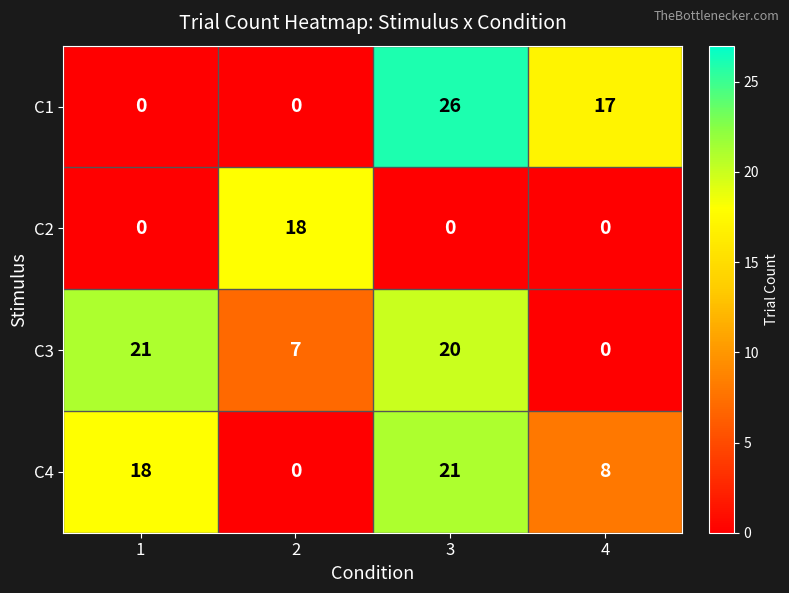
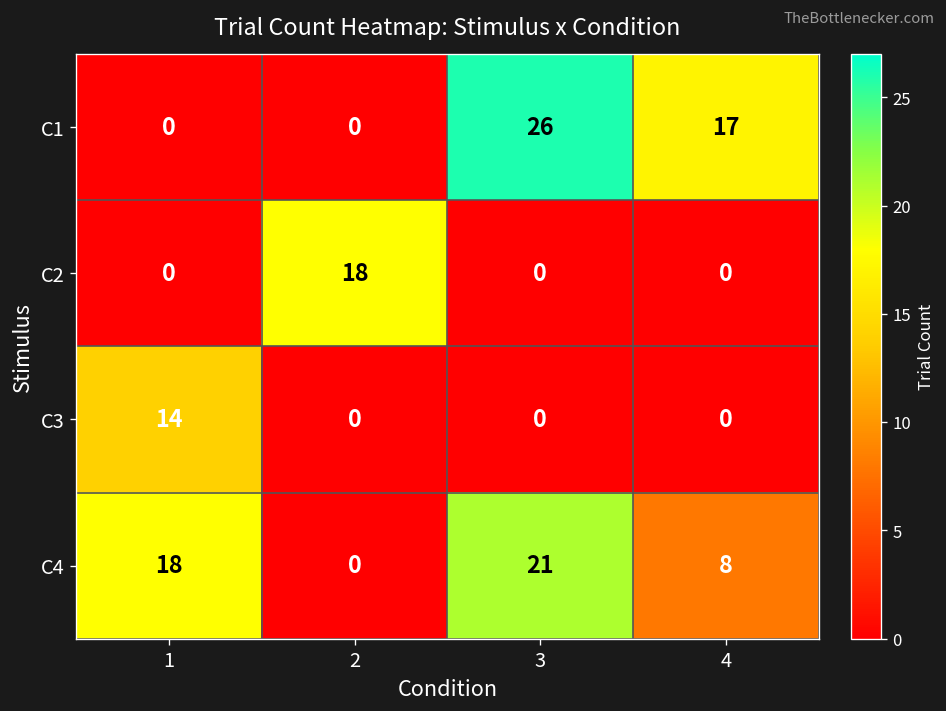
  {
    "C1": {
      "1": 0,
      "2": 0,
      "3": 26,
      "4": 17
    },
    "C2": {
      "1": 0,
      "2": 18,
      "3": 0,
      "4": 0
    },
    "C3": {
-     "1": 21,
-     "2": 7,
-     "3": 20,
+     "1": 14,
+     "2": 0,
+     "3": 0,
      "4": 0
    },
    "C4": {
      "1": 18,
      "2": 0,
      "3": 21,
      "4": 8
    }
  }
